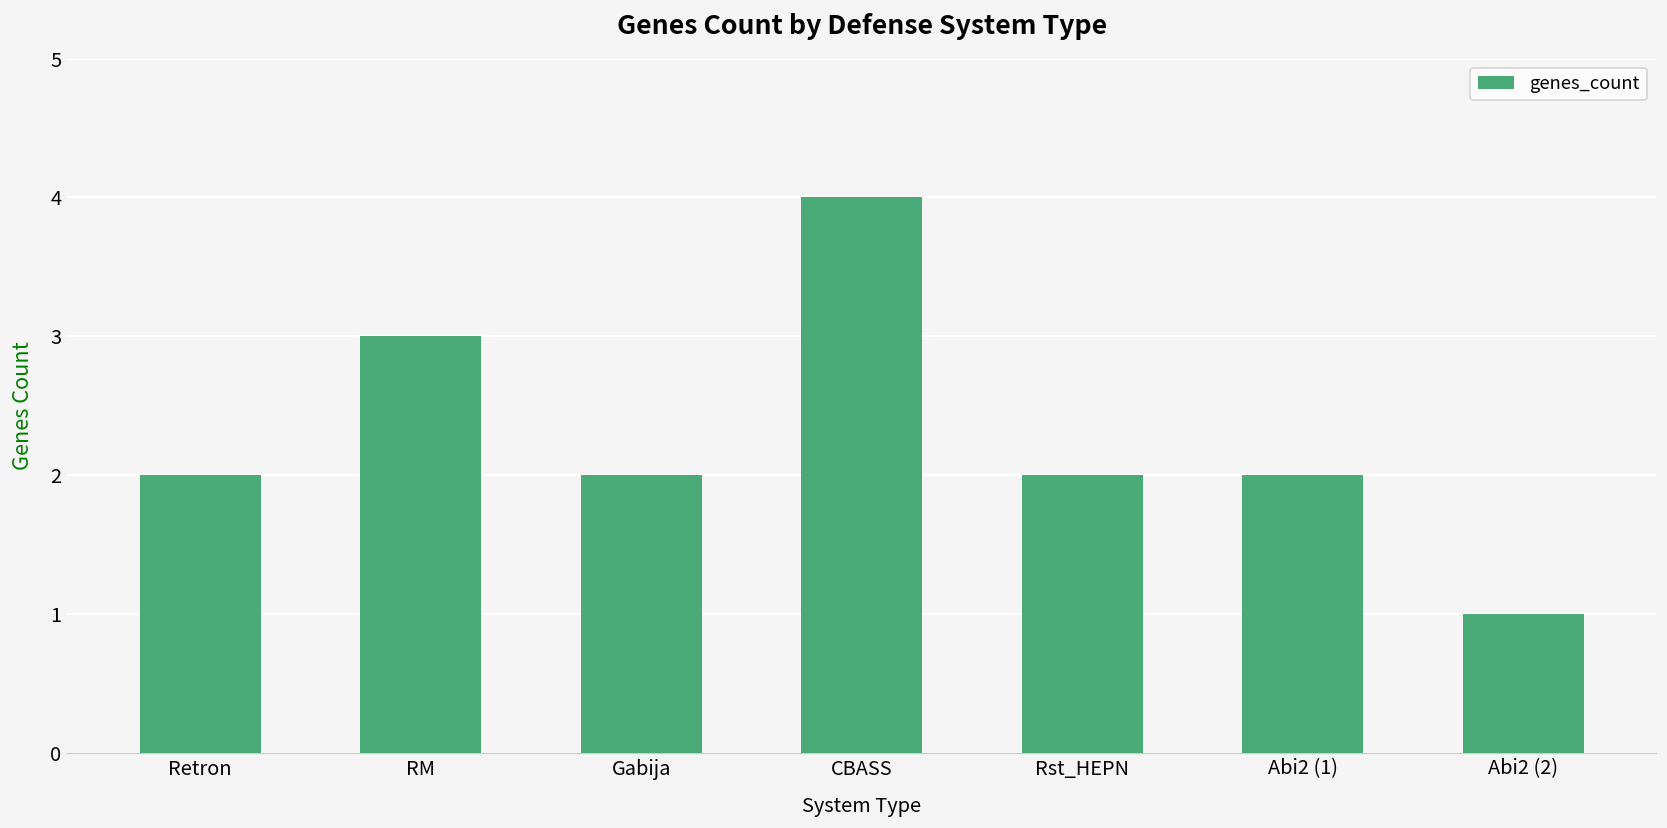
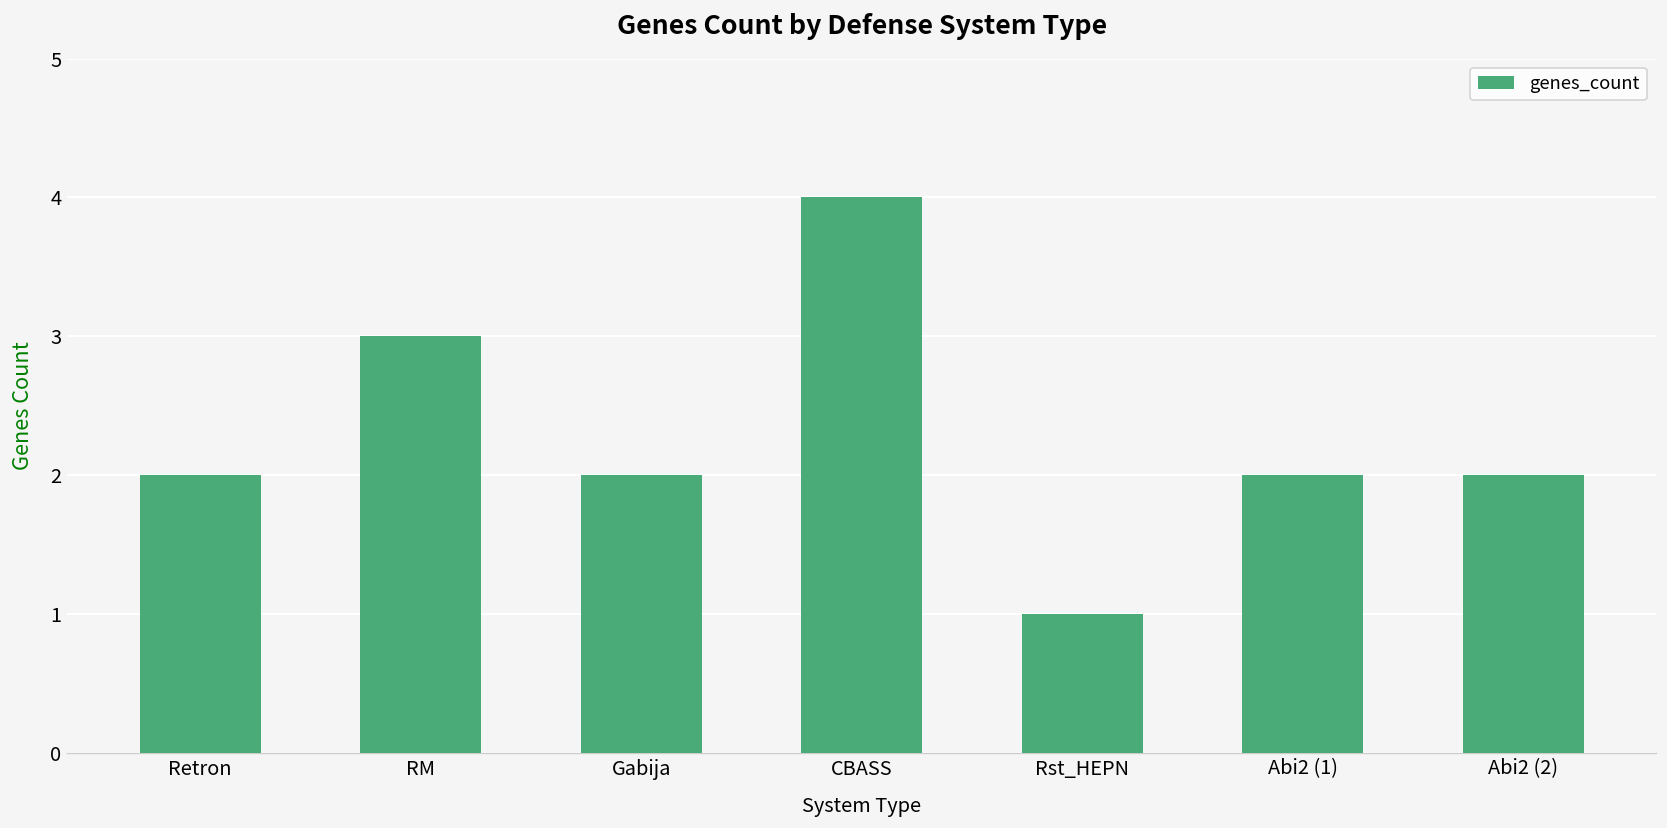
  {
    "Retron": 2,
    "RM": 3,
    "Gabija": 2,
    "CBASS": 4,
-   "Rst_HEPN": 2,
+   "Rst_HEPN": 1,
    "Abi2 (1)": 2,
-   "Abi2 (2)": 1
+   "Abi2 (2)": 2
  }
